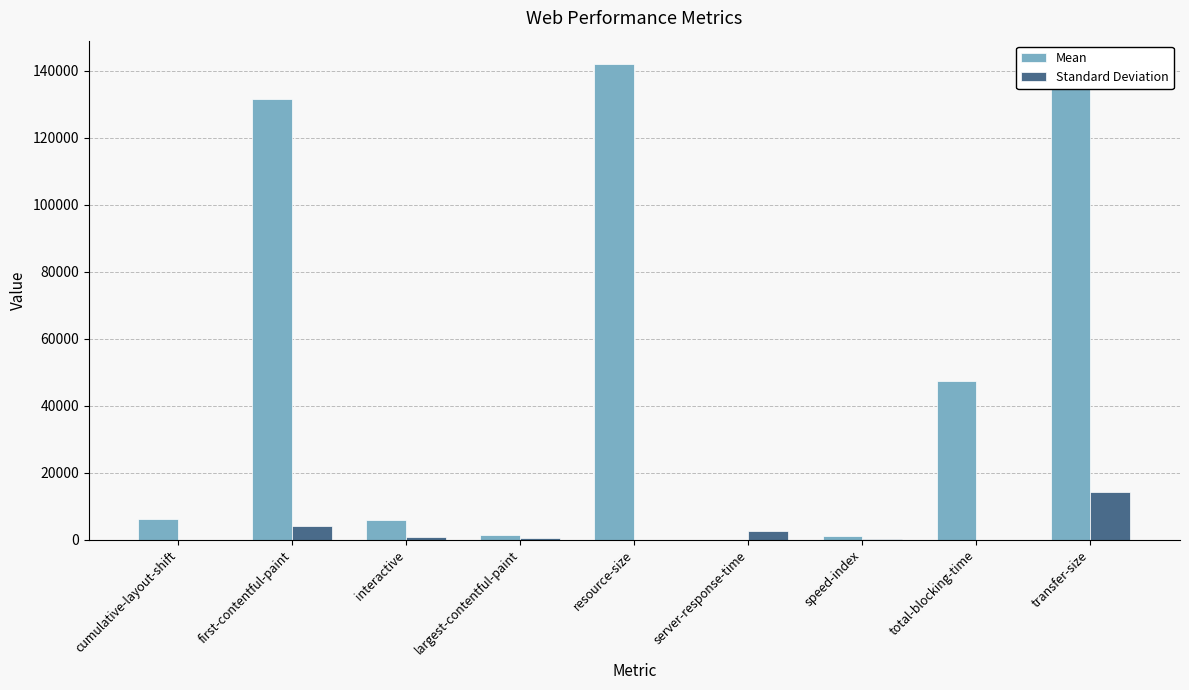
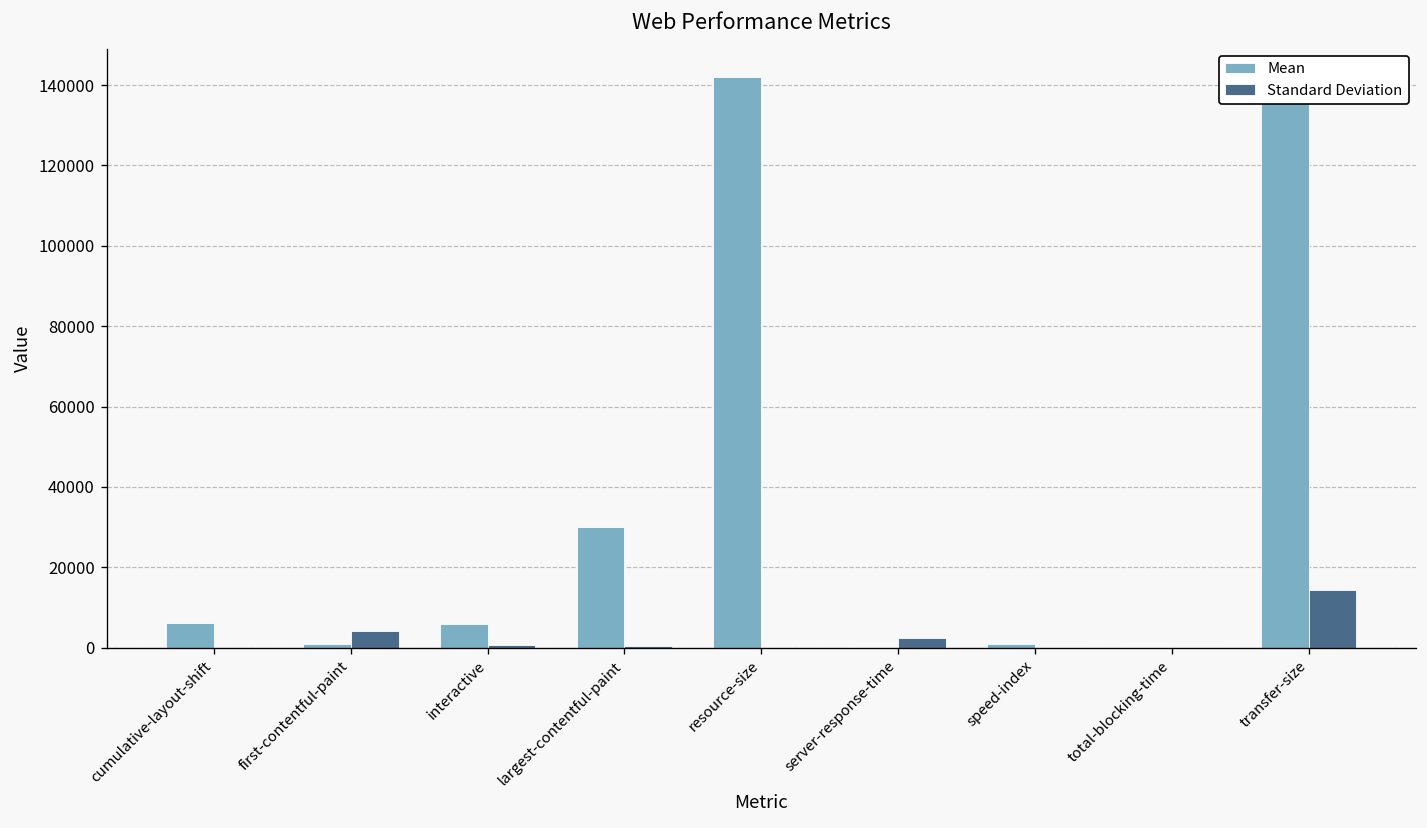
  {
    "Mean": {
      "cumulative-layout-shift": 6000,
-     "first-contentful-paint": 132000,
+     "first-contentful-paint": 1000,
      "interactive": 6000,
-     "largest-contentful-paint": 1000,
+     "largest-contentful-paint": 30000,
      "resource-size": 142000,
      "speed-index": 1000,
-     "total-blocking-time": 47000
+     "total-blocking-time": 0
    },
    "Standard Deviation": {
      "first-contentful-paint": 4000,
      "resource-size": 0,
      "server-response-time": 2000,
      "transfer-size": 14000
    }
  }
